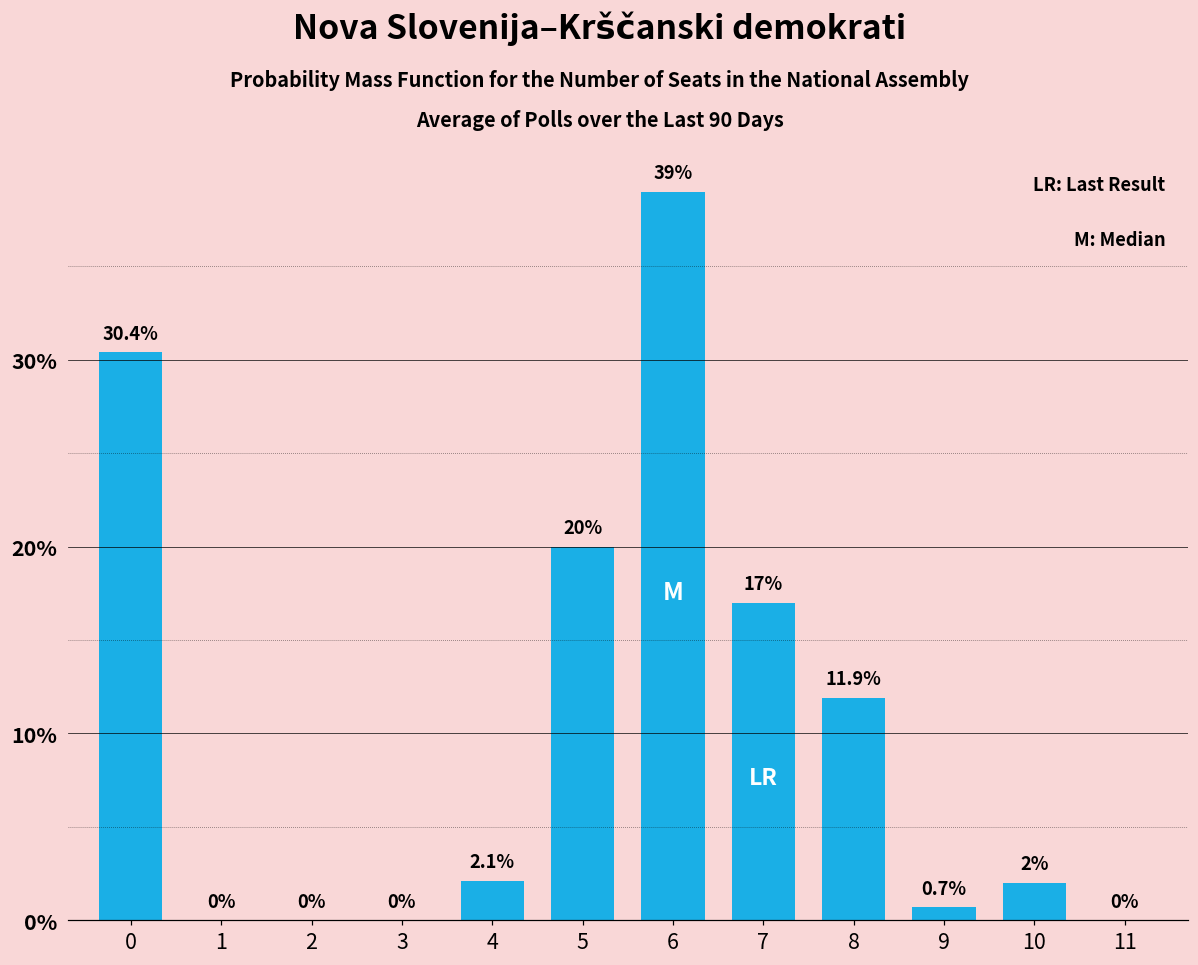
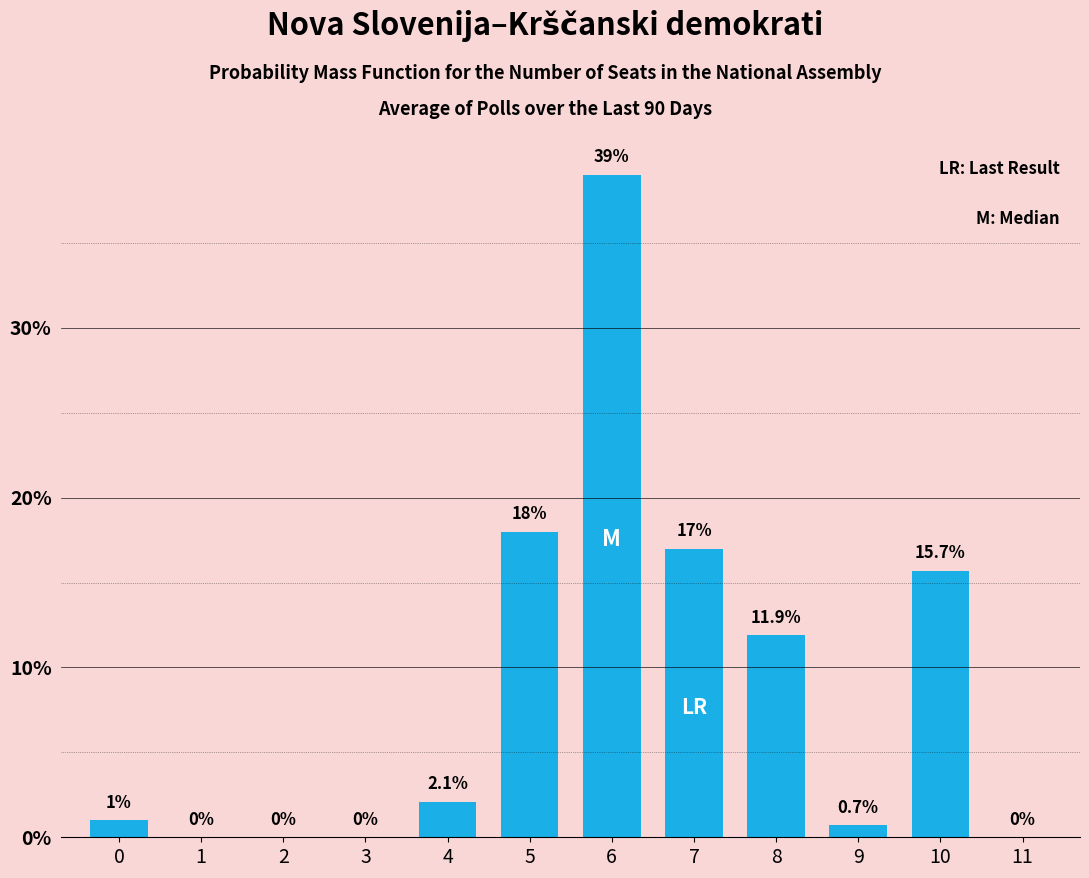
  {
-   "0": "30.4%",
+   "0": "1%",
    "1": "0%",
    "2": "0%",
    "3": "0%",
    "4": "2.1%",
-   "5": "20%",
+   "5": "18%",
    "6": "39%",
    "7": "17%",
    "8": "11.9%",
    "9": "0.7%",
-   "10": "2%",
+   "10": "15.7%",
    "11": "0%"
  }
